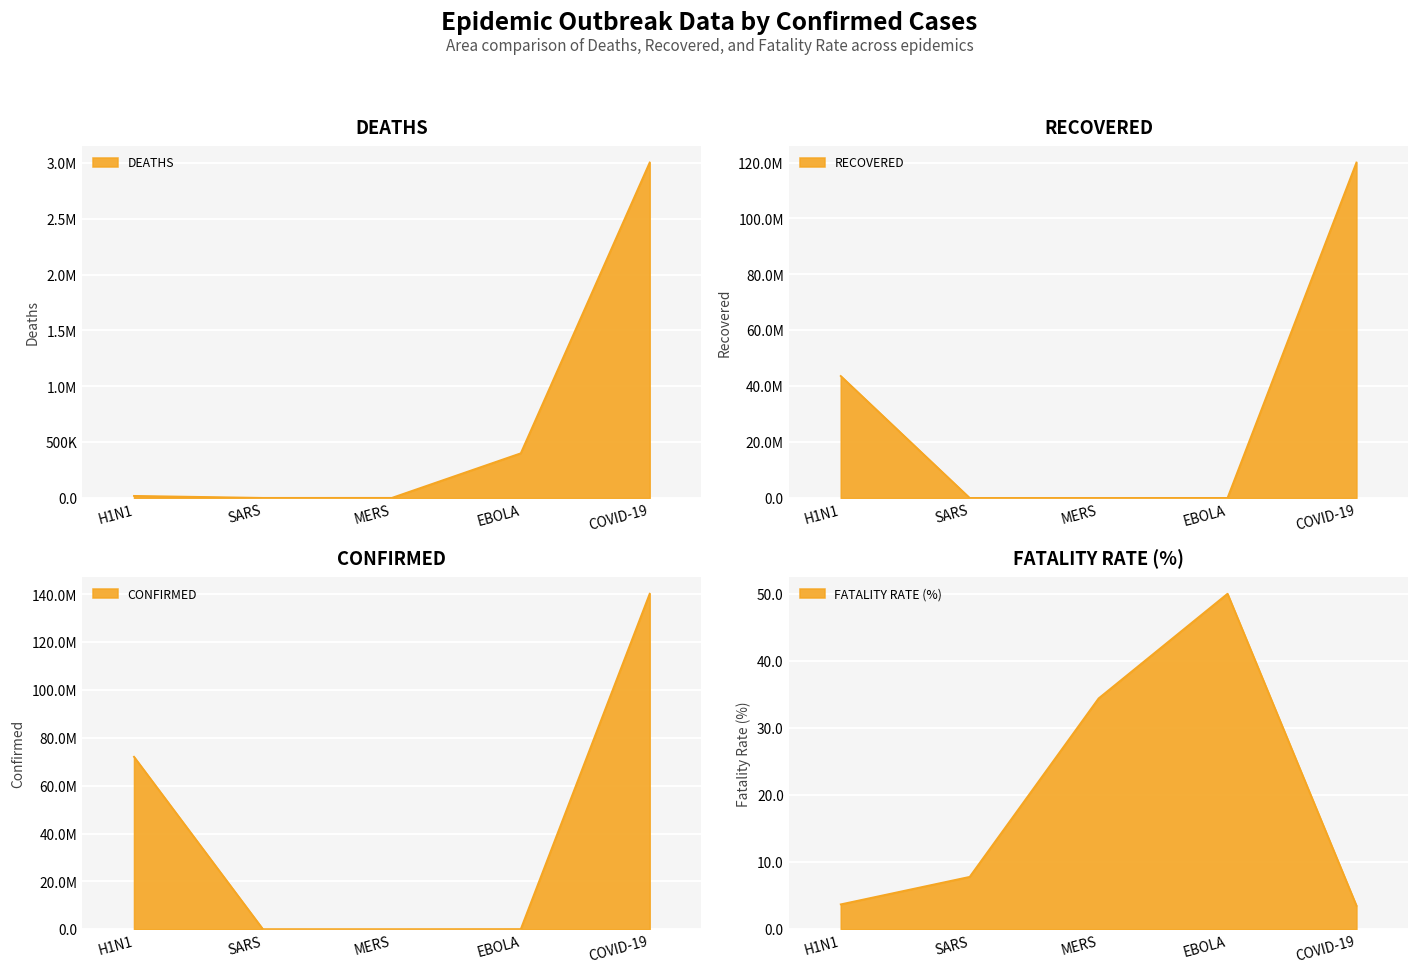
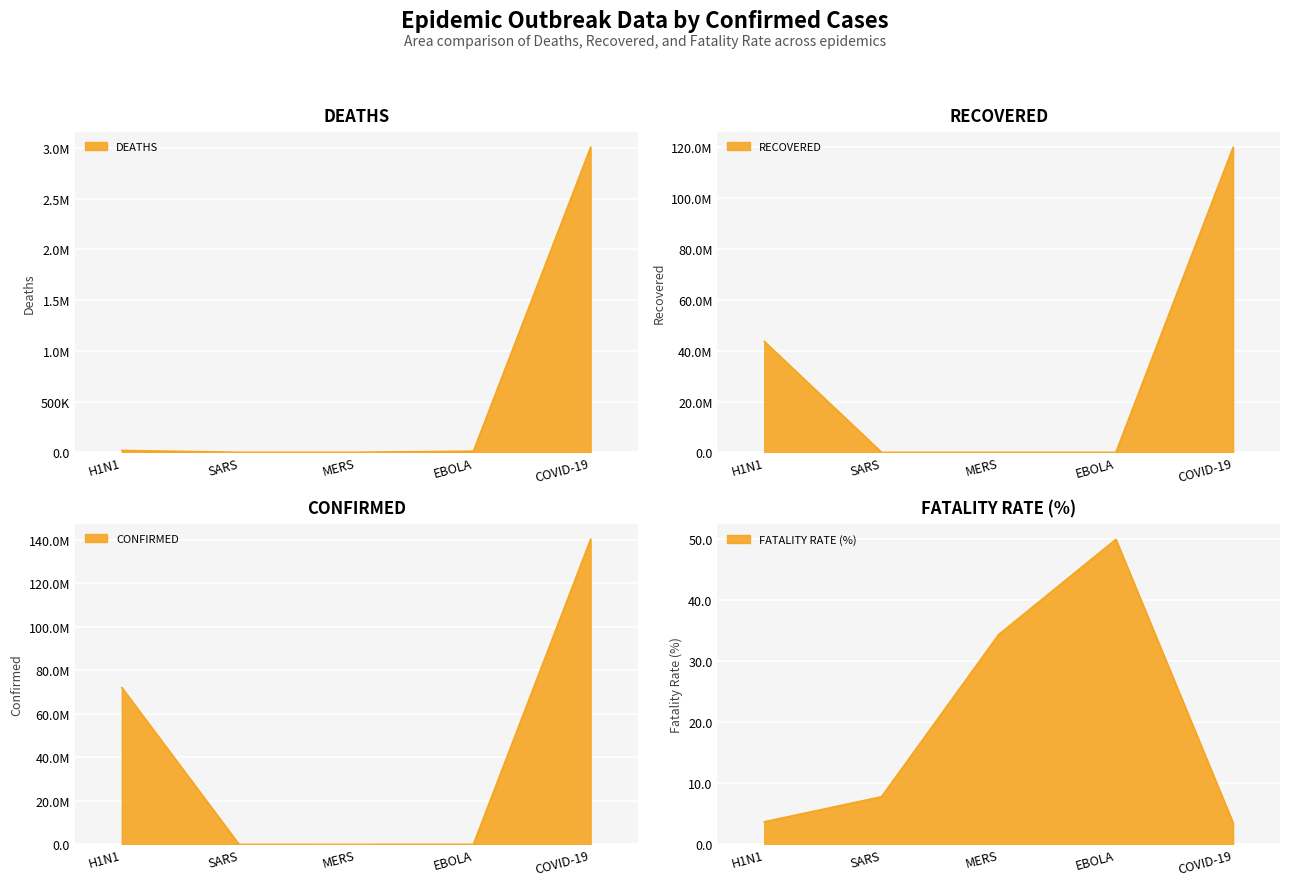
  {
    "DEATHS": {
      "H1N1": 20000,
      "SARS": 0,
      "MERS": 0,
-     "EBOLA": 400000,
+     "EBOLA": 10000,
      "COVID-19": 3000000
    },
    "RECOVERED": {
      "H1N1": 44000000,
      "SARS": 0,
      "MERS": 0,
      "EBOLA": 0,
      "COVID-19": 120000000
    },
    "CONFIRMED": {
      "H1N1": 72000000,
      "SARS": 0,
      "MERS": 0,
      "EBOLA": 0,
      "COVID-19": 140000000
    },
    "FATALITY RATE (%)": {
      "H1N1": 4,
      "SARS": 8,
      "MERS": 34,
      "EBOLA": 50,
      "COVID-19": 4
    }
  }
